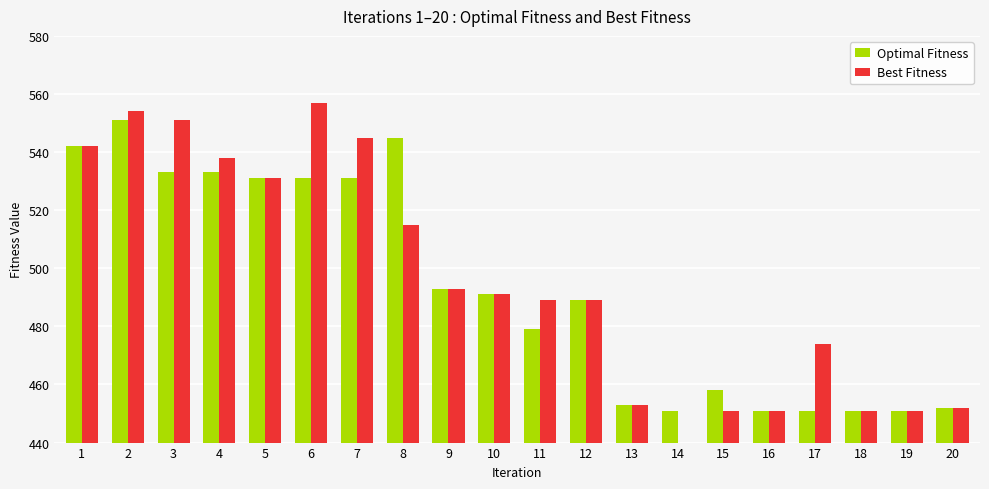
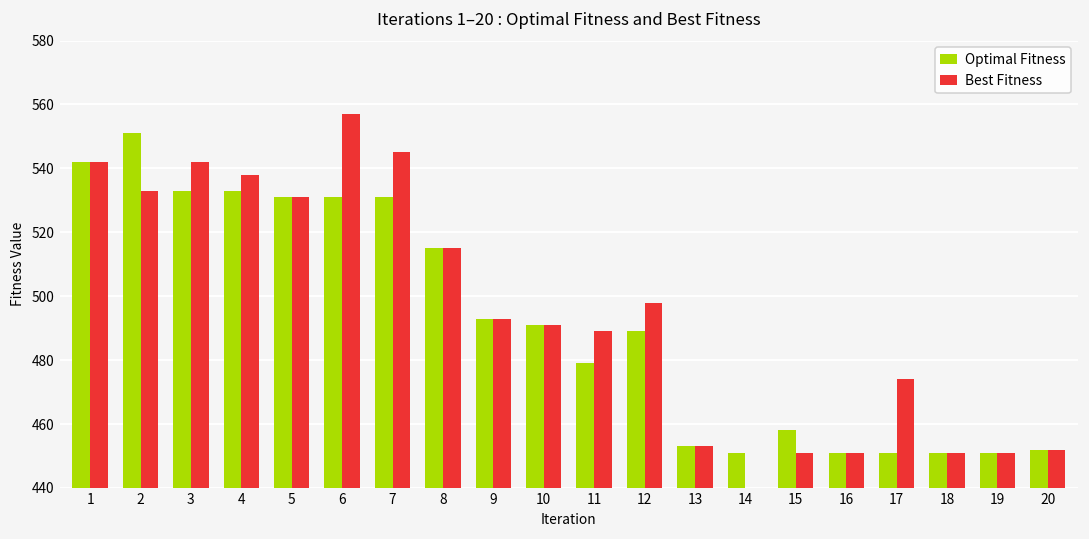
  {
    "Optimal Fitness": {
      "1": 542,
      "2": 551,
      "3": 533,
      "4": 533,
      "5": 531,
      "6": 531,
      "7": 531,
-     "8": 545,
+     "8": 515,
      "9": 493,
      "10": 491,
      "11": 479,
      "12": 489,
      "13": 453,
      "14": 451,
      "15": 458,
      "16": 451,
      "17": 451,
      "18": 451,
      "19": 451,
      "20": 452
    },
    "Best Fitness": {
      "1": 542,
-     "2": 554,
-     "3": 551,
+     "2": 533,
+     "3": 542,
      "4": 538,
      "5": 531,
      "6": 557,
      "7": 545,
      "8": 515,
      "9": 493,
      "10": 491,
      "11": 489,
-     "12": 489,
+     "12": 498,
      "13": 453,
      "15": 451,
      "16": 451,
      "17": 474,
      "18": 451,
      "19": 451,
      "20": 452
    }
  }
